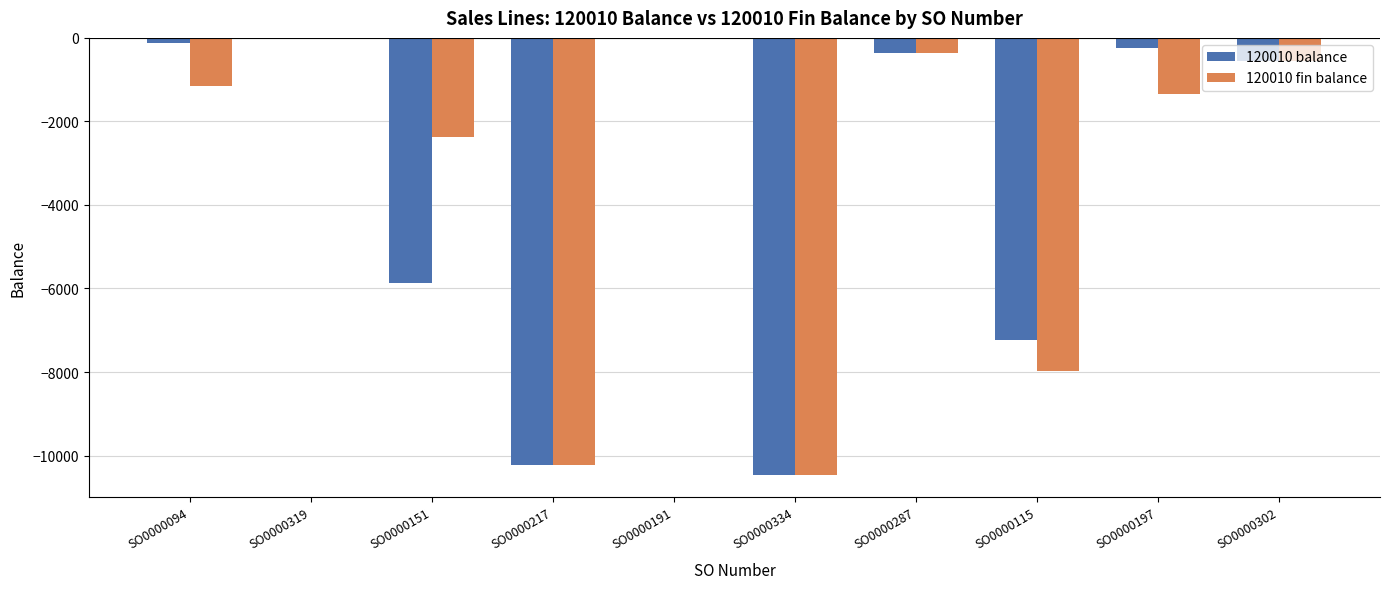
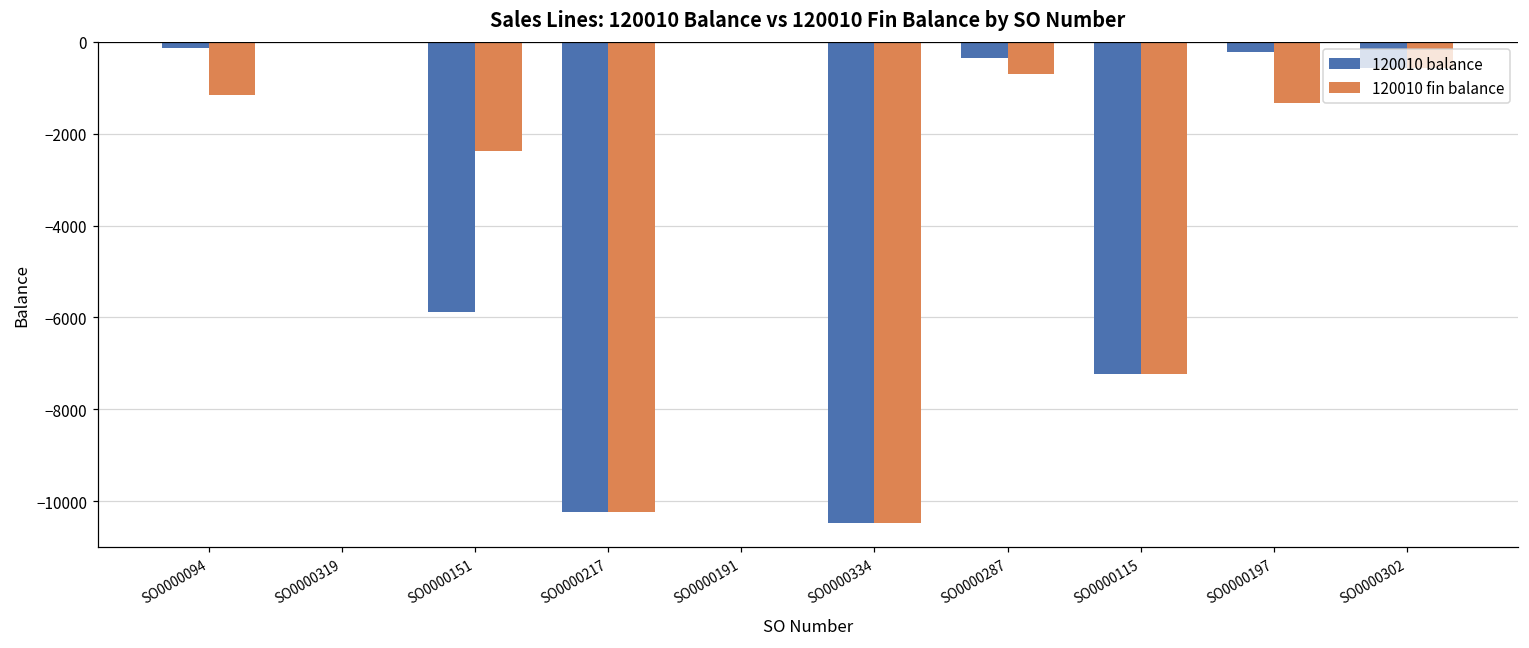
  {
    "120010 balance": {
      "SO0000094": -100,
      "SO0000319": 0,
      "SO0000151": -5900,
      "SO0000217": -10200,
      "SO0000191": 0,
      "SO0000334": -10500,
      "SO0000287": -400,
      "SO0000115": -7200,
      "SO0000197": -200
    },
    "120010 fin balance": {
      "SO0000094": -1200,
      "SO0000319": 0,
      "SO0000151": -2400,
      "SO0000217": -10200,
      "SO0000191": 0,
      "SO0000334": -10500,
-     "SO0000287": -400,
-     "SO0000115": -8000,
+     "SO0000287": -700,
+     "SO0000115": -7200,
      "SO0000197": -1300
    }
  }
